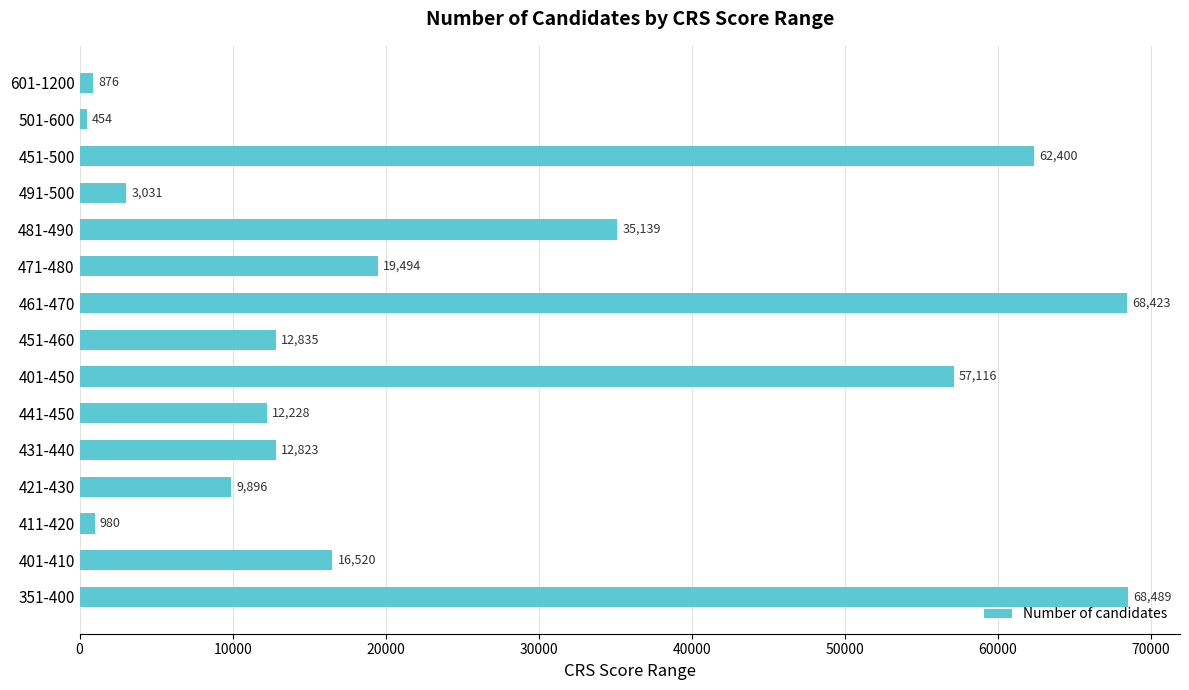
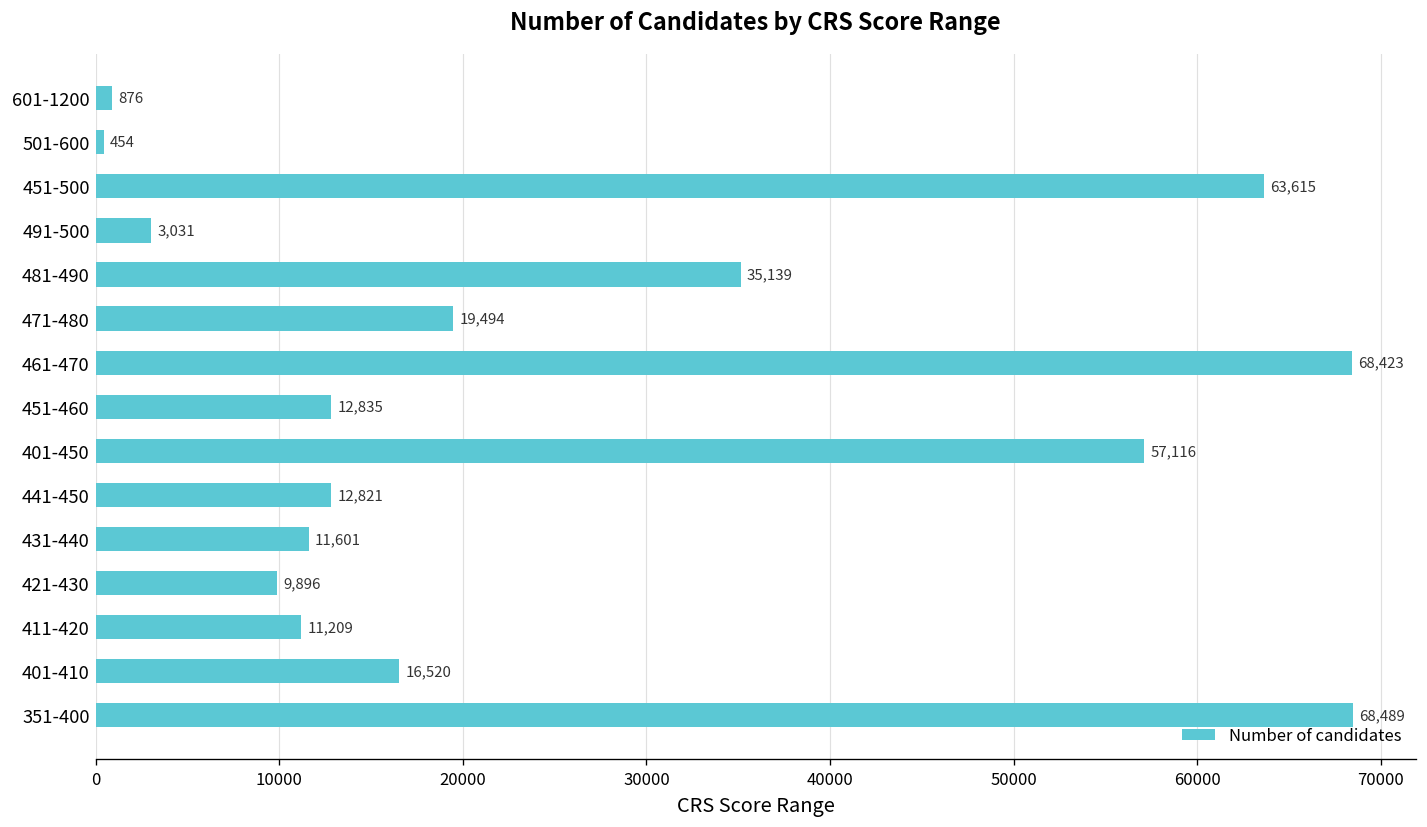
  {
    "601-1200": "876",
    "501-600": "454",
-   "451-500": "62,400",
+   "451-500": "63,615",
    "491-500": "3,031",
    "481-490": "35,139",
    "471-480": "19,494",
    "461-470": "68,423",
    "451-460": "12,835",
    "401-450": "57,116",
-   "441-450": "12,228",
-   "431-440": "12,823",
+   "441-450": "12,821",
+   "431-440": "11,601",
    "421-430": "9,896",
-   "411-420": "980",
+   "411-420": "11,209",
    "401-410": "16,520",
    "351-400": "68,489"
  }
